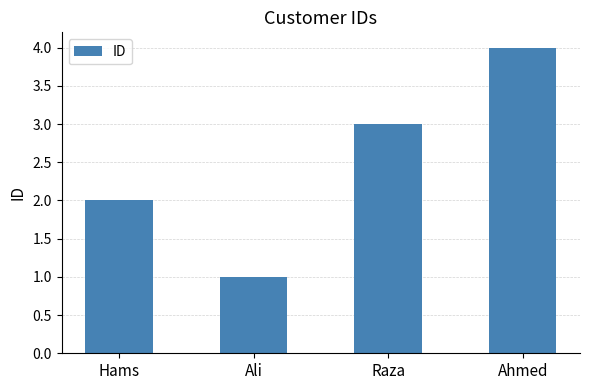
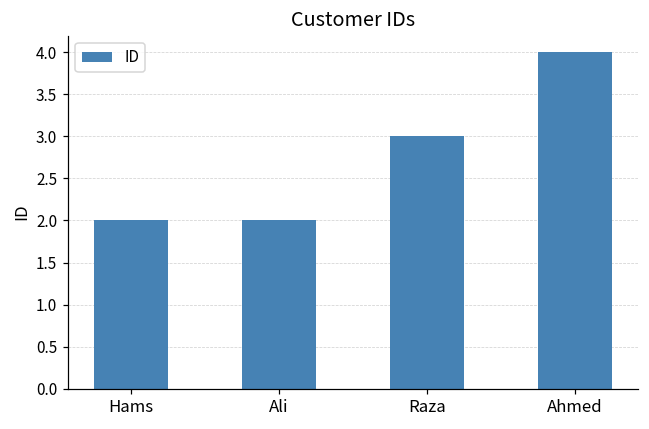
  {
    "Hams": 2,
-   "Ali": 1,
+   "Ali": 2,
    "Raza": 3,
    "Ahmed": 4
  }
